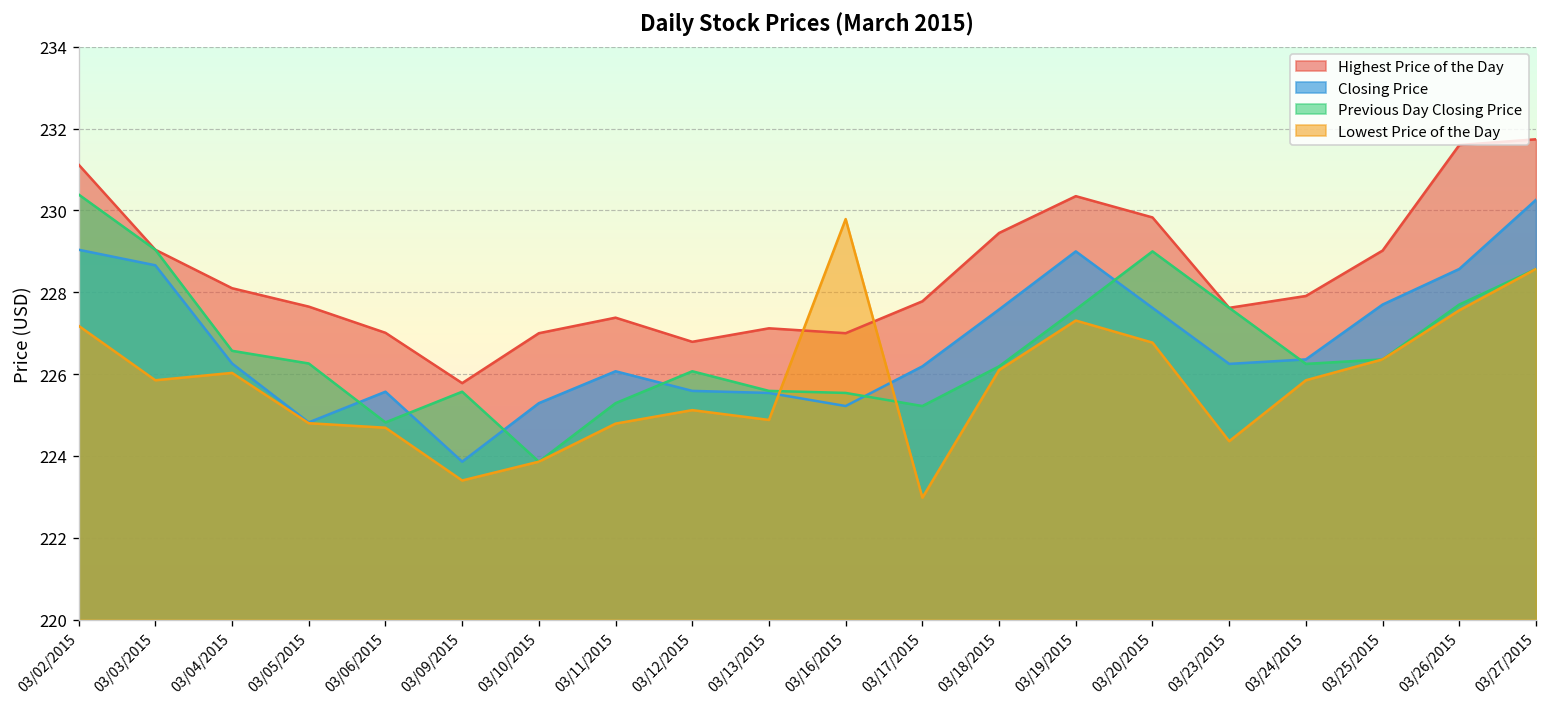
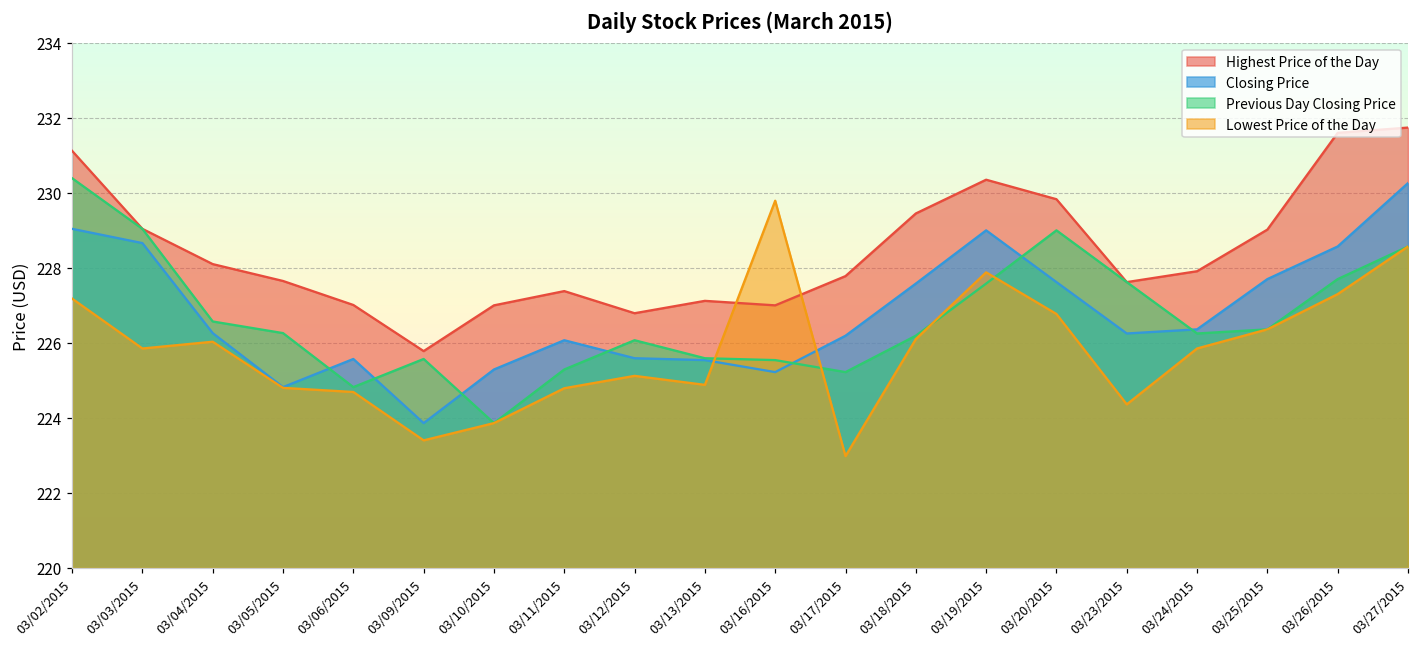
  {
    "Highest Price of the Day": {
      "03/02/2015": 231.1,
      "03/04/2015": 228.1,
      "03/05/2015": 227.7,
      "03/06/2015": 227.0,
      "03/09/2015": 225.8,
      "03/10/2015": 227.0,
      "03/11/2015": 227.4,
      "03/12/2015": 226.8,
      "03/13/2015": 227.1,
      "03/16/2015": 227.0,
      "03/17/2015": 227.8,
      "03/18/2015": 229.5,
      "03/19/2015": 230.4,
      "03/20/2015": 229.8,
      "03/24/2015": 227.9,
      "03/25/2015": 229.0,
      "03/27/2015": 231.7
    },
    "Closing Price": {
      "03/02/2015": 229.0,
      "03/03/2015": 228.7,
      "03/04/2015": 226.3,
      "03/06/2015": 225.6,
      "03/09/2015": 223.9,
      "03/10/2015": 225.3,
      "03/11/2015": 226.1,
      "03/12/2015": 225.6,
      "03/16/2015": 225.2,
      "03/17/2015": 226.2,
      "03/18/2015": 227.6,
      "03/19/2015": 229.0,
      "03/20/2015": 227.6,
      "03/23/2015": 226.3,
      "03/24/2015": 226.4,
      "03/25/2015": 227.7,
      "03/26/2015": 228.6,
      "03/27/2015": 230.3
    },
    "Previous Day Closing Price": {
      "03/02/2015": 230.4,
      "03/04/2015": 226.6,
      "03/05/2015": 226.3,
      "03/06/2015": 224.8,
      "03/09/2015": 225.6,
      "03/11/2015": 225.3,
      "03/12/2015": 226.1,
      "03/16/2015": 225.5,
      "03/17/2015": 225.2,
      "03/18/2015": 226.2,
      "03/19/2015": 227.6,
      "03/20/2015": 229.0,
      "03/24/2015": 226.3,
      "03/26/2015": 227.7
    },
    "Lowest Price of the Day": {
      "03/02/2015": 227.2,
      "03/03/2015": 225.9,
      "03/04/2015": 226.0,
      "03/06/2015": 224.7,
      "03/09/2015": 223.4,
      "03/11/2015": 224.8,
      "03/12/2015": 225.1,
      "03/13/2015": 224.9,
      "03/16/2015": 229.8,
      "03/17/2015": 223.0,
      "03/18/2015": 226.1,
-     "03/19/2015": 227.3,
+     "03/19/2015": 227.9,
      "03/20/2015": 226.8,
      "03/23/2015": 224.4,
      "03/24/2015": 225.9,
-     "03/26/2015": 227.6
+     "03/26/2015": 227.3
    }
  }
